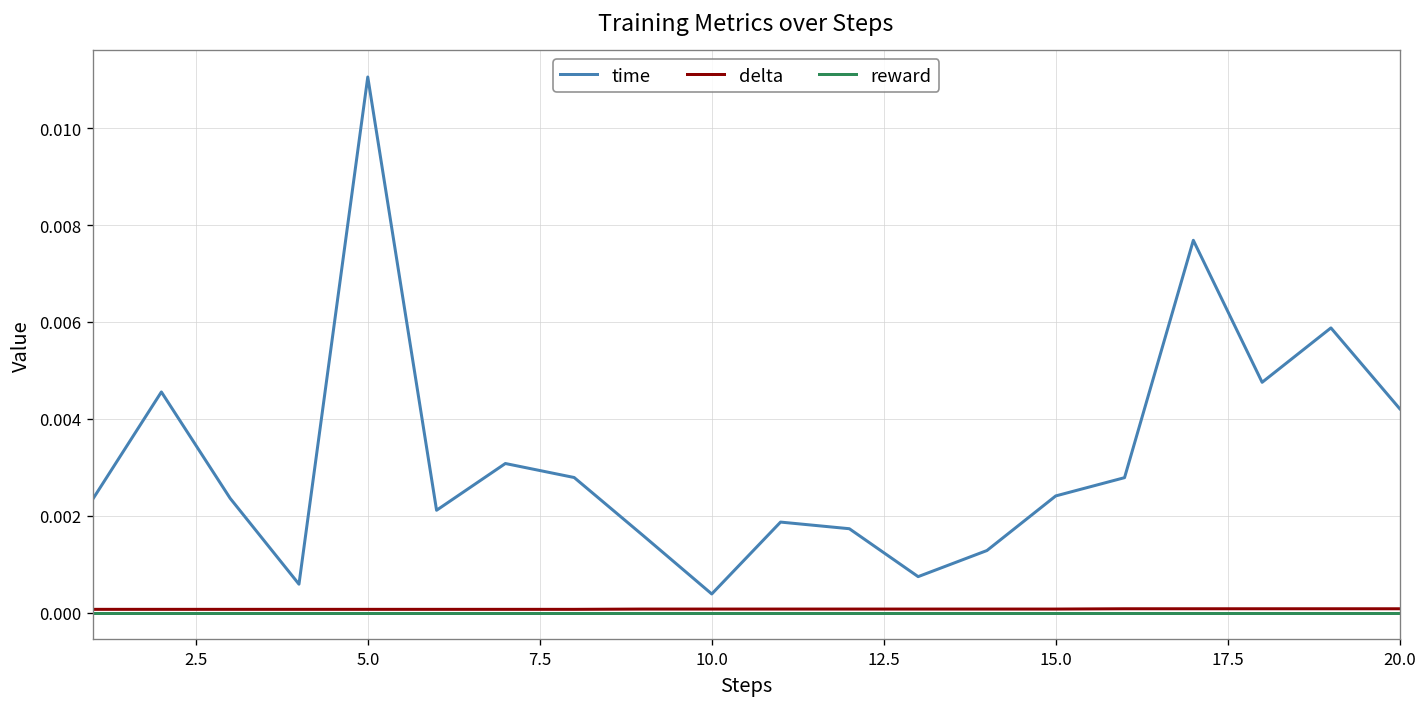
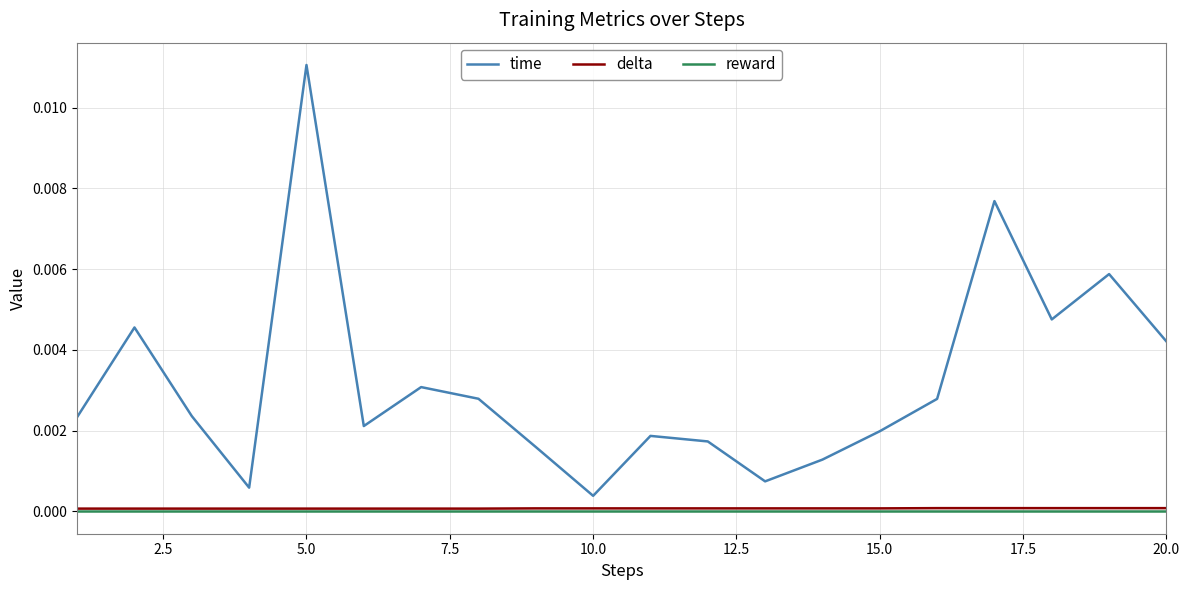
  {
    "time": {
      "5.0": 0.0111,
      "10.0": 0.0004,
-     "15.0": 0.0024,
+     "15.0": 0.0020,
      "20.0": 0.0042
    },
    "delta": {
      "5.0": 0.0001,
      "10.0": 0.0001,
      "15.0": 0.0001,
      "20.0": 0.0001
    },
    "reward": {
      "5.0": 0.0000,
      "10.0": 0.0000,
      "15.0": 0.0000,
      "20.0": 0.0000
    }
  }
